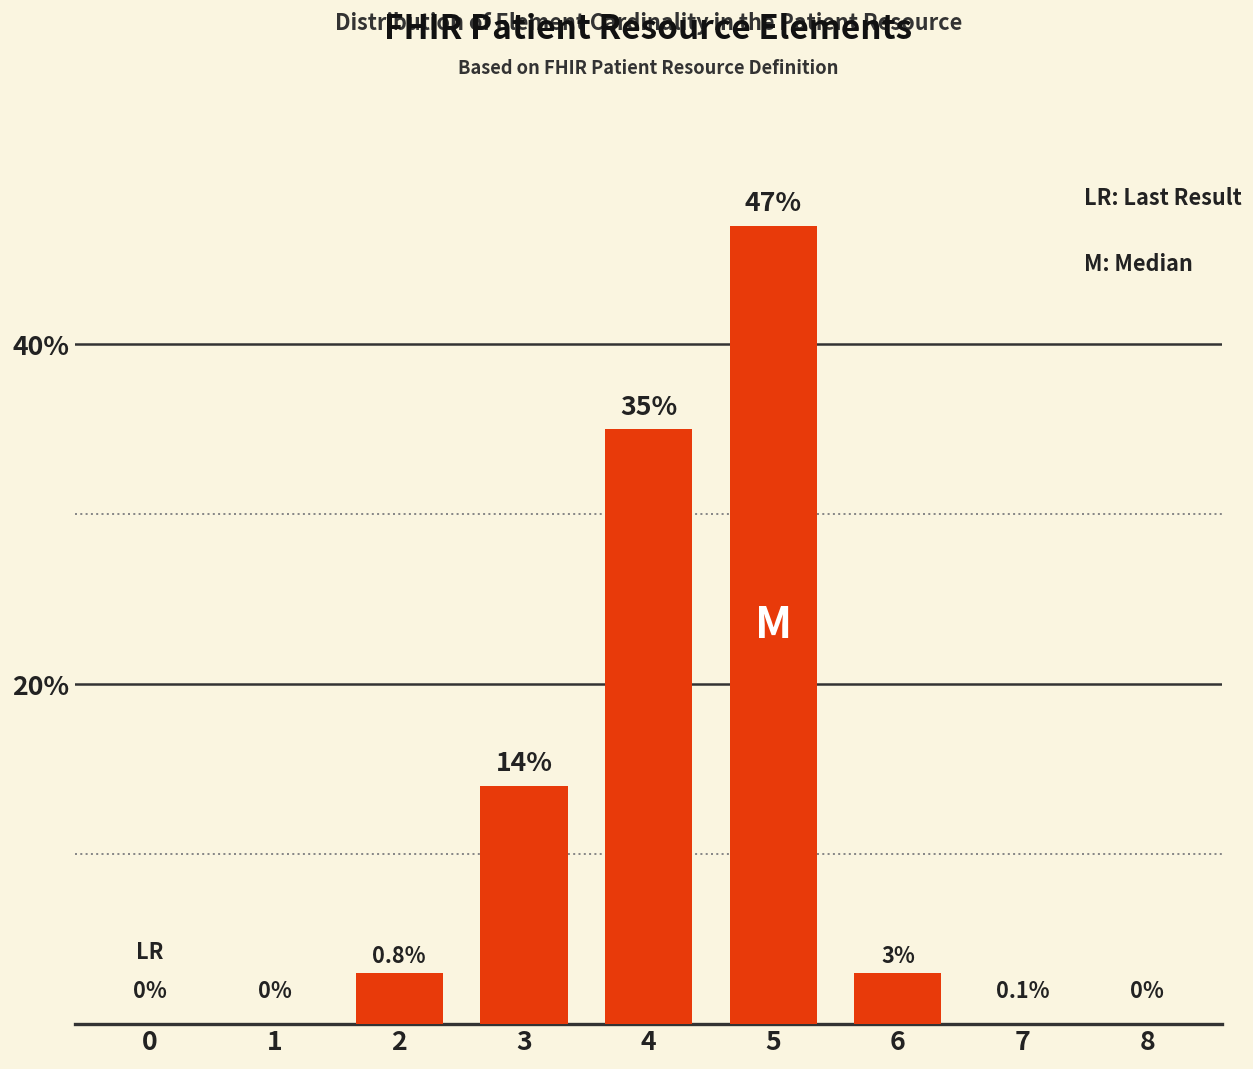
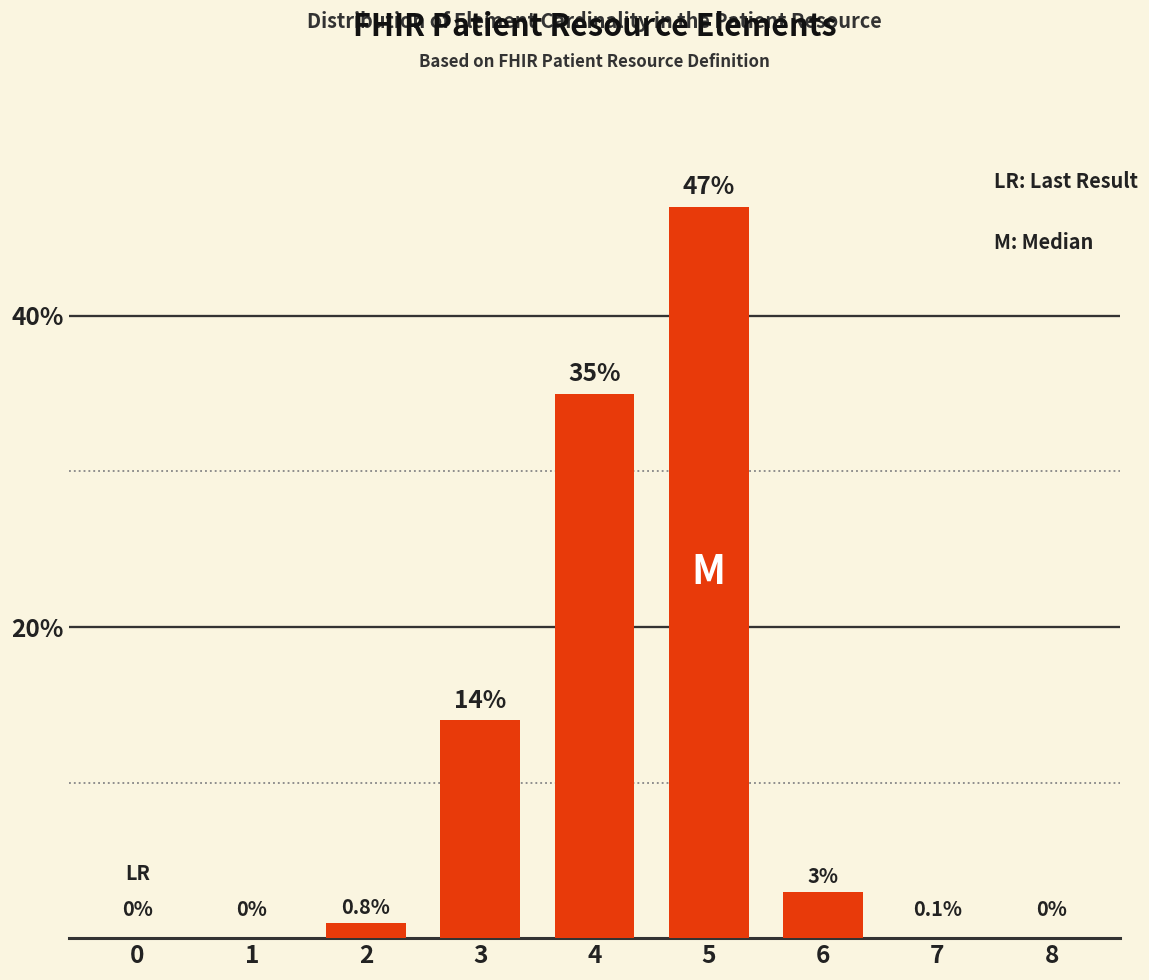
  {
-   "2": "3%"
+   "2": "1%"
  }
